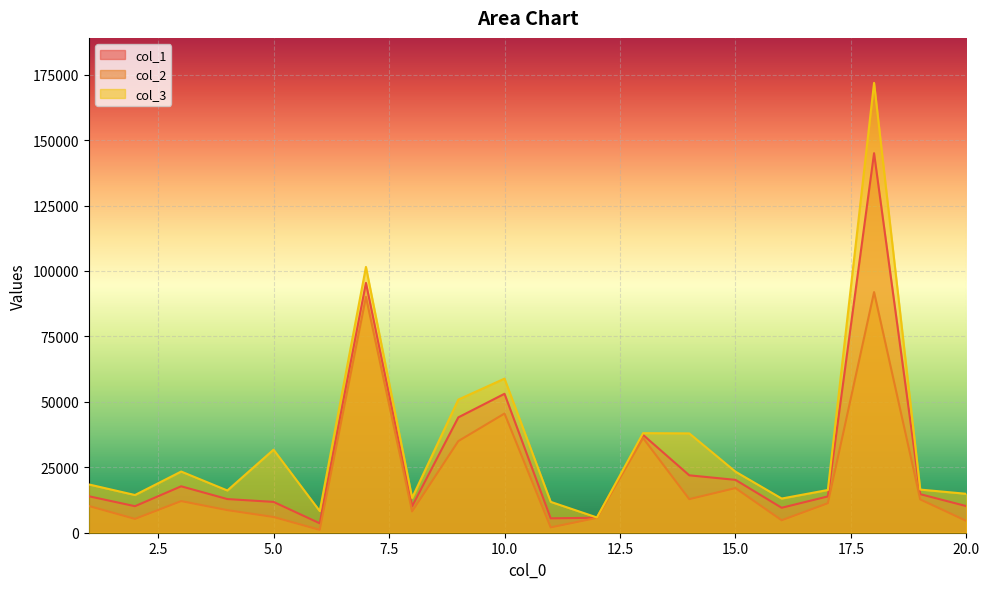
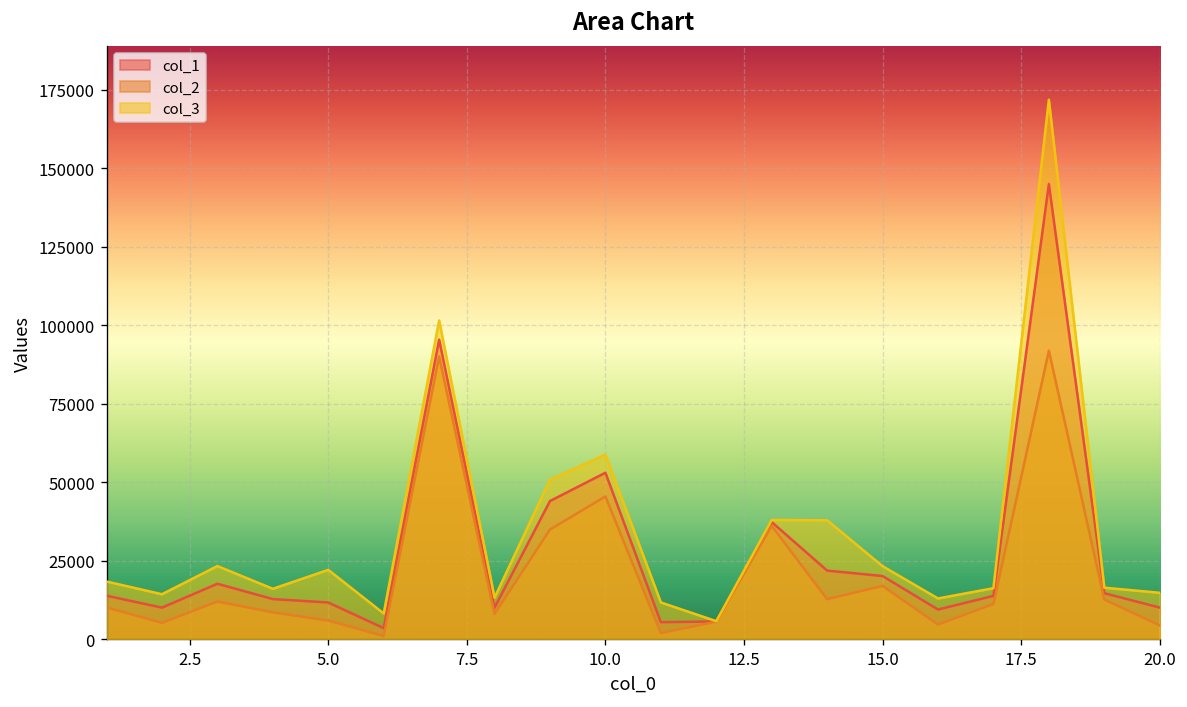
  {
    "col_3": {
-     "5.0": 32000,
+     "5.0": 22000,
      "10.0": 59000,
      "15.0": 23000,
      "20.0": 15000
    }
  }
